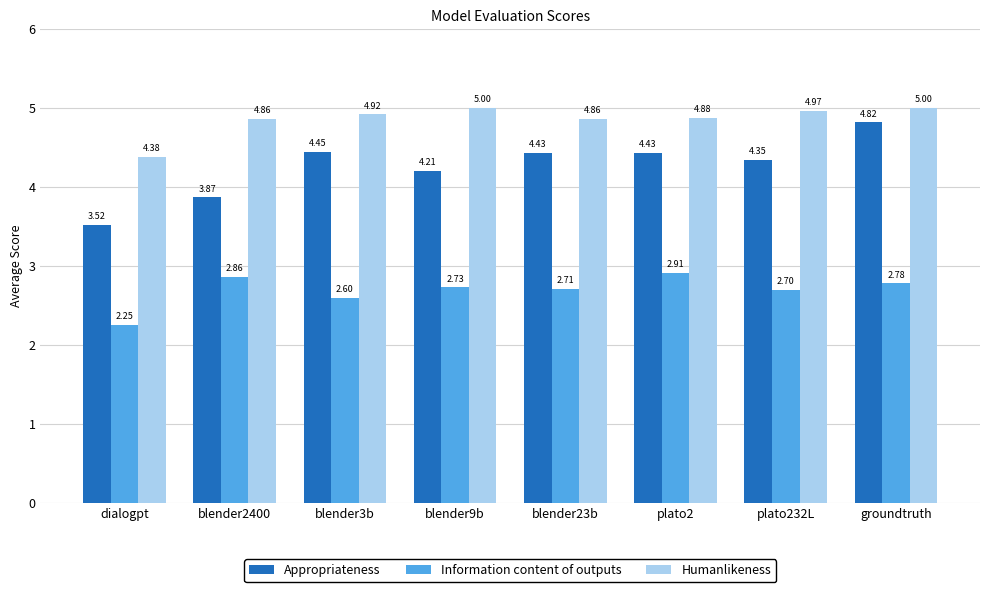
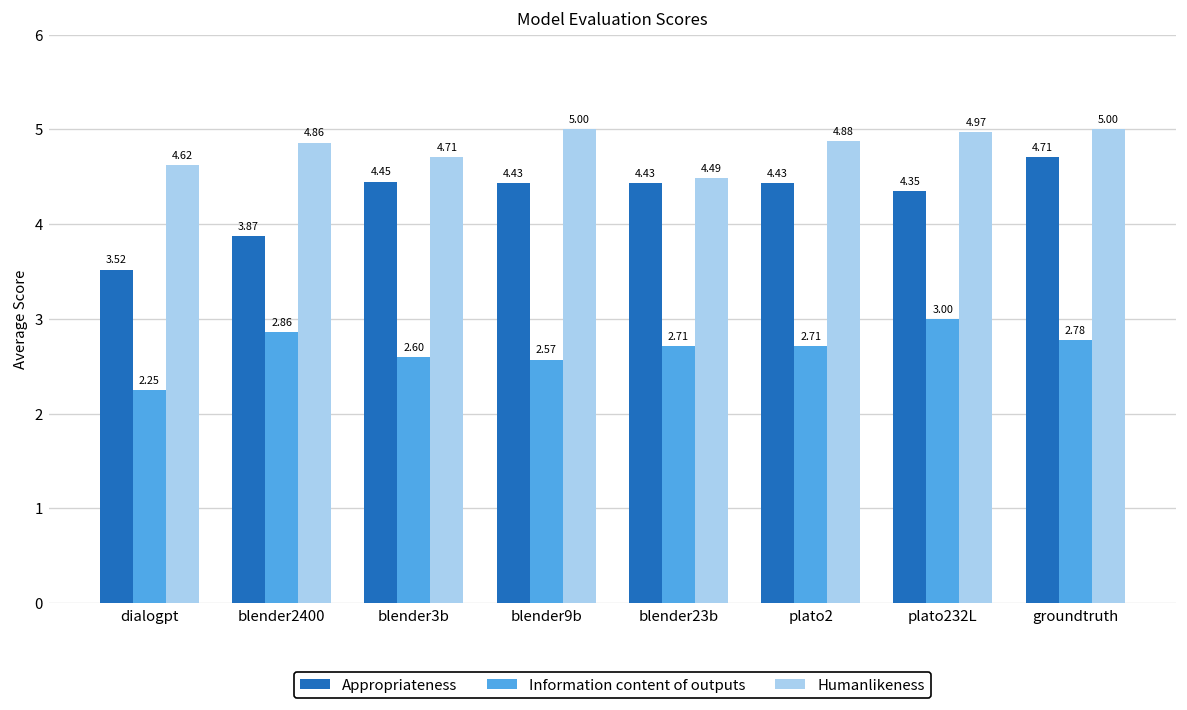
  {
    "Appropriateness": {
      "dialogpt": 3.52,
      "blender2400": 3.87,
      "blender3b": 4.45,
-     "blender9b": 4.21,
+     "blender9b": 4.43,
      "blender23b": 4.43,
      "plato2": 4.43,
      "plato232L": 4.35,
-     "groundtruth": 4.82
+     "groundtruth": 4.71
    },
    "Information content of outputs": {
      "dialogpt": 2.25,
      "blender2400": 2.86,
      "blender3b": 2.60,
-     "blender9b": 2.73,
+     "blender9b": 2.57,
      "blender23b": 2.71,
-     "plato2": 2.91,
-     "plato232L": 2.70,
+     "plato2": 2.71,
+     "plato232L": 3.00,
      "groundtruth": 2.78
    },
    "Humanlikeness": {
-     "dialogpt": 4.38,
+     "dialogpt": 4.62,
      "blender2400": 4.86,
-     "blender3b": 4.92,
+     "blender3b": 4.71,
      "blender9b": 5.00,
-     "blender23b": 4.86,
+     "blender23b": 4.49,
      "plato2": 4.88,
      "plato232L": 4.97,
      "groundtruth": 5.00
    }
  }
